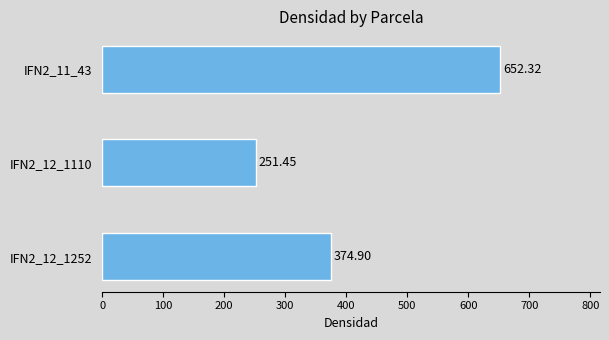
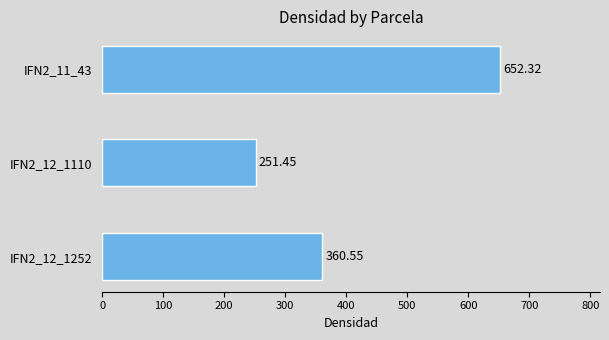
  {
    "IFN2_11_43": 652.32,
    "IFN2_12_1110": 251.45,
-   "IFN2_12_1252": 374.90
+   "IFN2_12_1252": 360.55
  }
